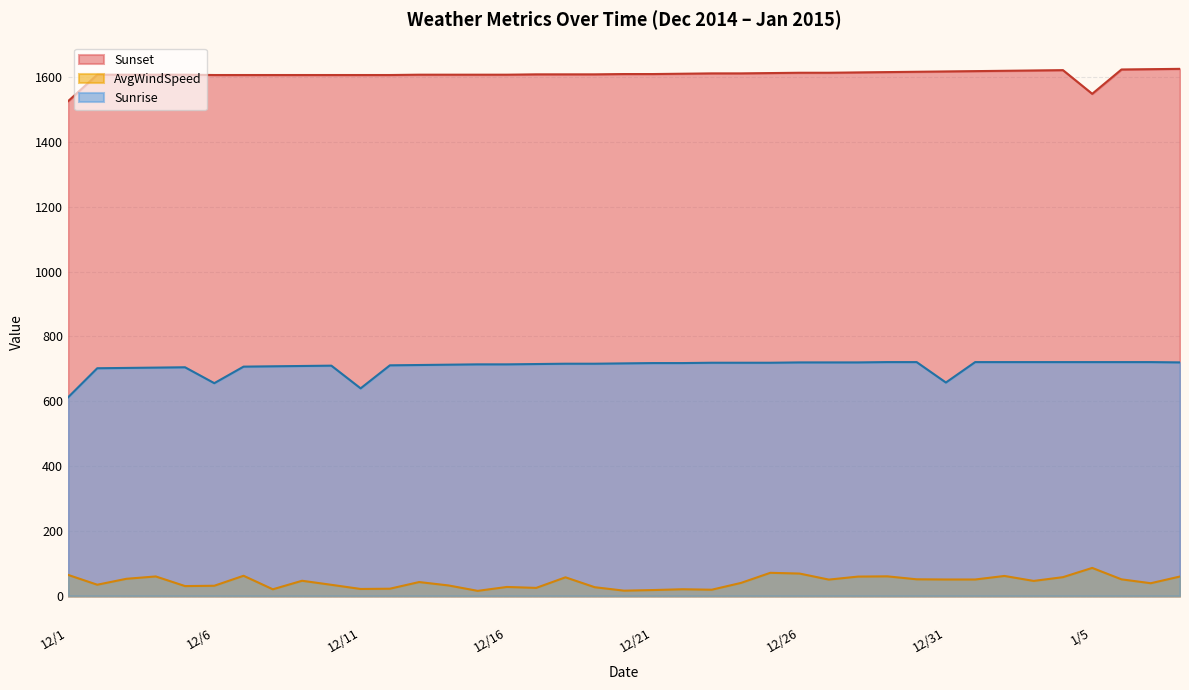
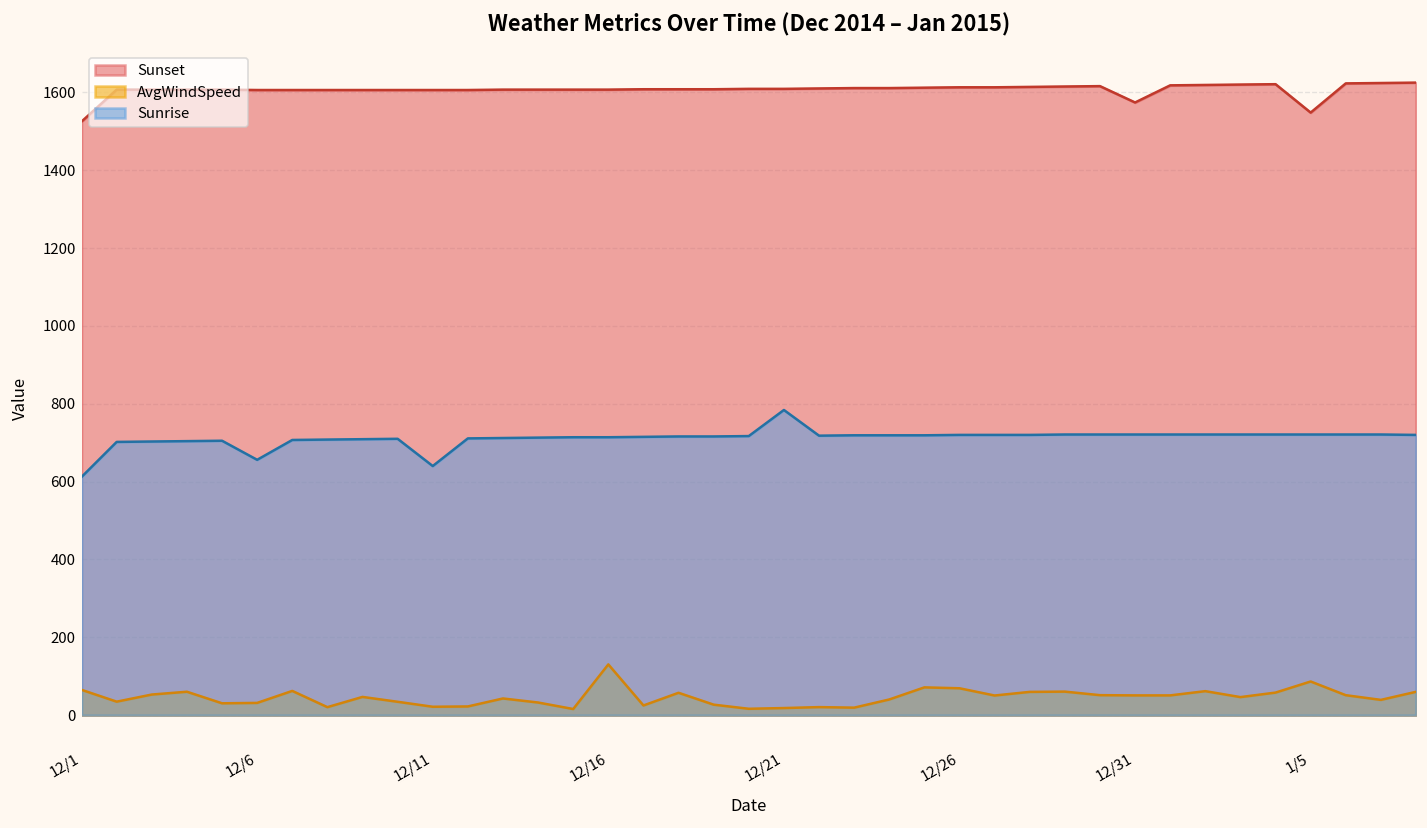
  {
    "Sunset": {
      "12/1": 1530,
      "12/6": 1610,
      "12/11": 1610,
      "12/16": 1610,
      "12/21": 1610,
      "12/26": 1610,
-     "12/31": 1620,
+     "12/31": 1570,
      "1/5": 1550
    },
    "AvgWindSpeed": {
      "12/1": 70,
      "12/6": 30,
      "12/11": 20,
-     "12/16": 30,
+     "12/16": 130,
      "12/21": 20,
      "12/26": 70,
      "12/31": 50,
      "1/5": 90
    },
    "Sunrise": {
      "12/1": 610,
      "12/6": 660,
      "12/11": 640,
      "12/16": 710,
-     "12/21": 720,
+     "12/21": 780,
      "12/26": 720,
-     "12/31": 660,
+     "12/31": 720,
      "1/5": 720
    }
  }
